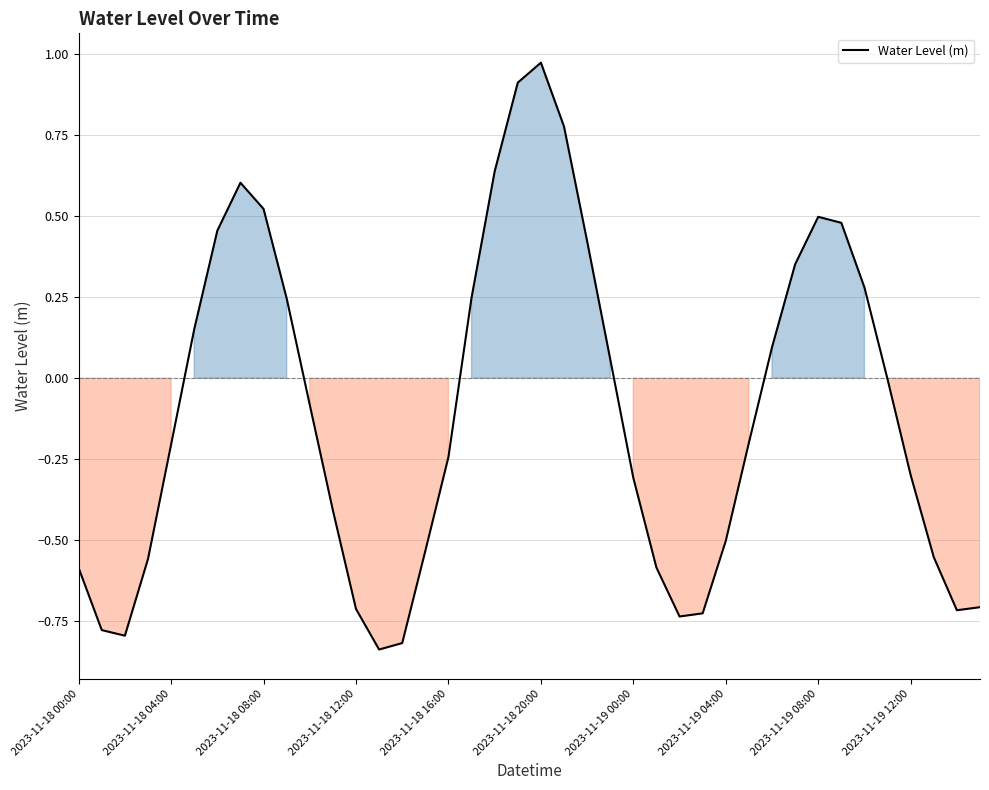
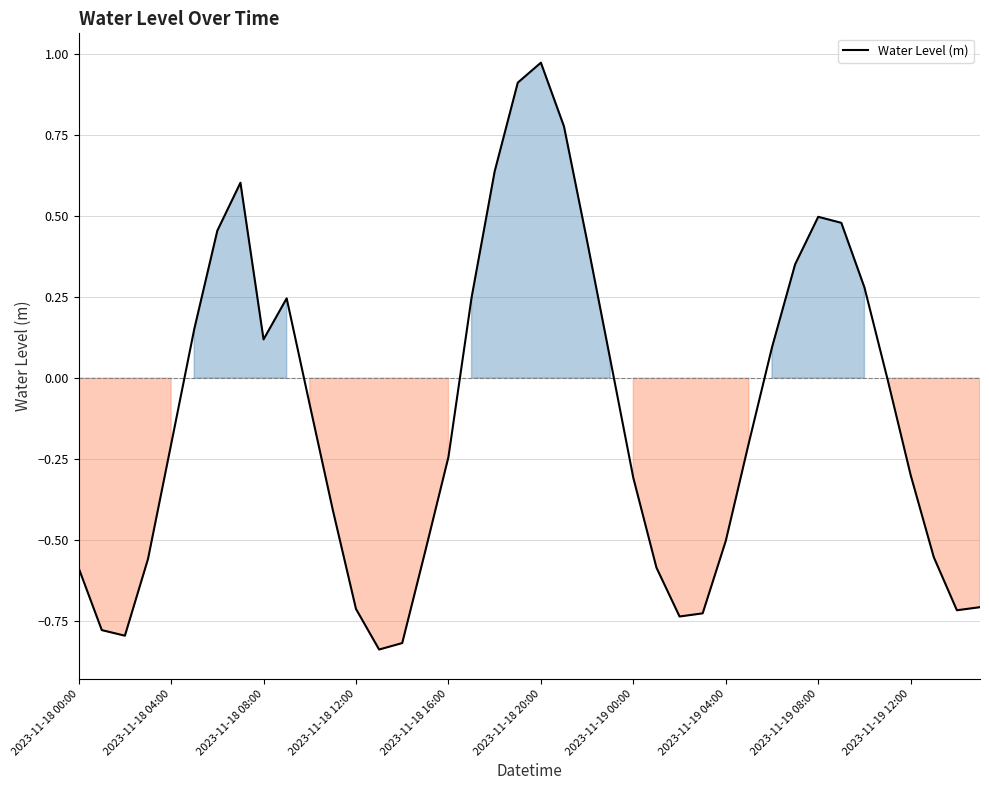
  {
    "2023-11-18 00:00": -0.59,
    "2023-11-18 04:00": -0.20,
-   "2023-11-18 08:00": 0.52,
+   "2023-11-18 08:00": 0.12,
    "2023-11-18 12:00": -0.71,
    "2023-11-18 16:00": -0.24,
    "2023-11-18 20:00": 0.97,
    "2023-11-19 00:00": -0.31,
    "2023-11-19 04:00": -0.50,
    "2023-11-19 08:00": 0.50,
    "2023-11-19 12:00": -0.30
  }
